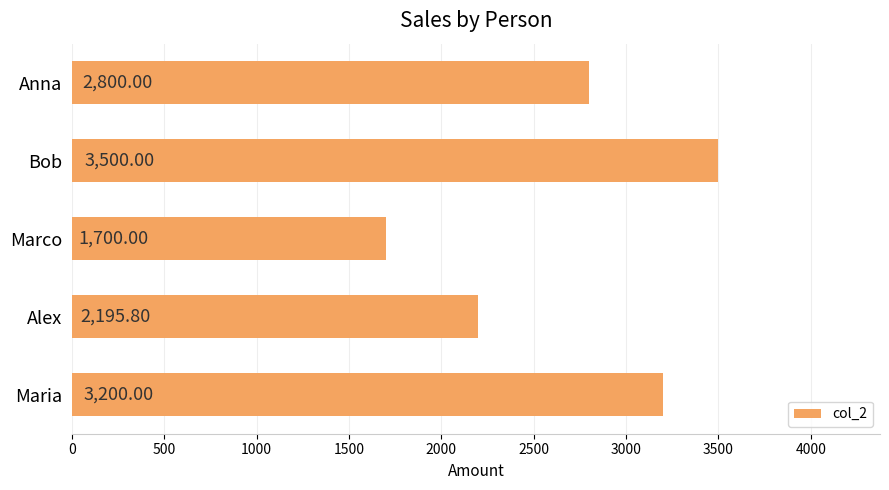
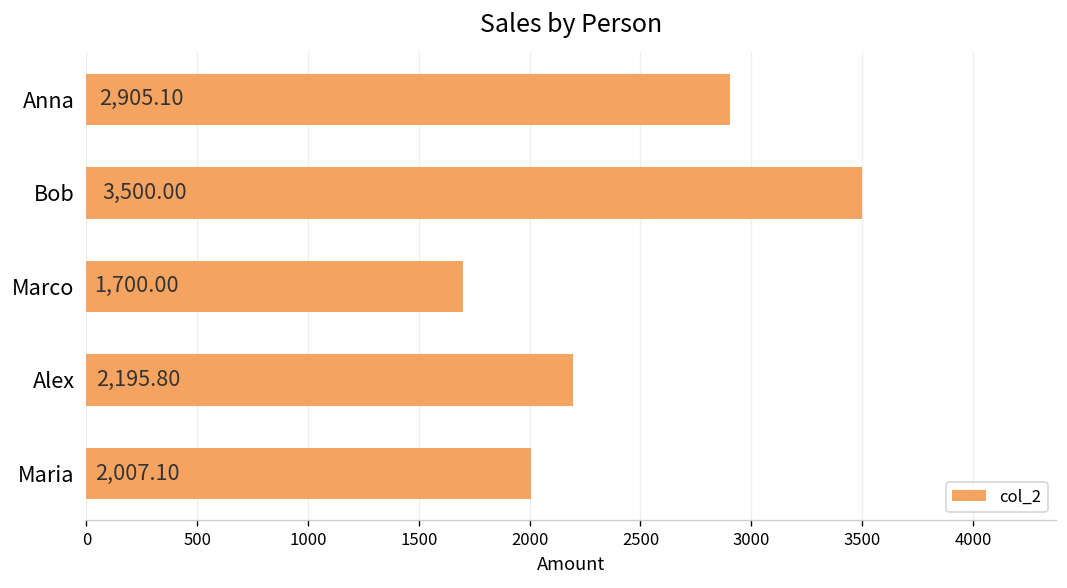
  {
-   "Anna": "2,800.00",
+   "Anna": "2,905.10",
    "Bob": "3,500.00",
    "Marco": "1,700.00",
    "Alex": "2,195.80",
-   "Maria": "3,200.00"
+   "Maria": "2,007.10"
  }
